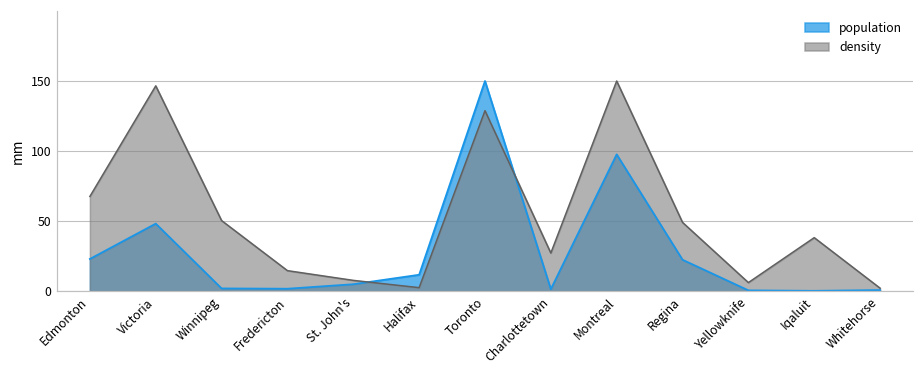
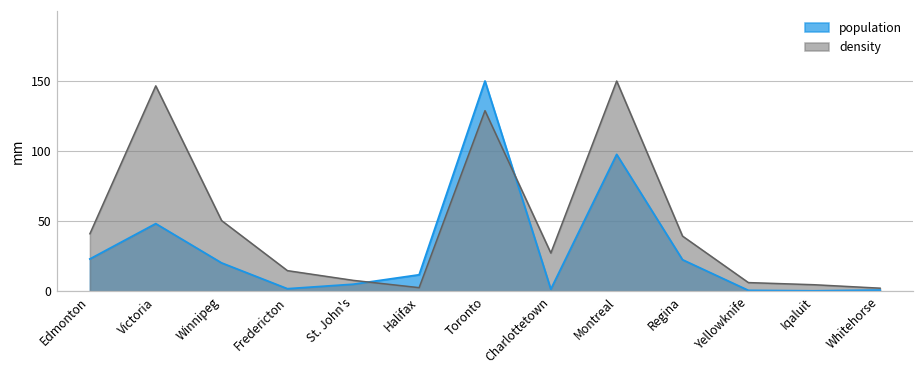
  {
    "population": {
      "Edmonton": 23,
      "Victoria": 48,
-     "Winnipeg": 2,
+     "Winnipeg": 20,
      "Fredericton": 2,
      "St. John's": 5,
      "Halifax": 12,
      "Toronto": 150,
      "Charlottetown": 1,
      "Montreal": 98,
      "Regina": 22,
      "Yellowknife": 1,
      "Iqaluit": 0
    },
    "density": {
-     "Edmonton": 68,
+     "Edmonton": 41,
      "Victoria": 147,
      "Winnipeg": 50,
      "Fredericton": 15,
      "St. John's": 8,
      "Halifax": 2,
      "Toronto": 129,
      "Charlottetown": 27,
      "Montreal": 150,
-     "Regina": 49,
+     "Regina": 39,
      "Yellowknife": 6,
-     "Iqaluit": 38
+     "Iqaluit": 5
    }
  }
